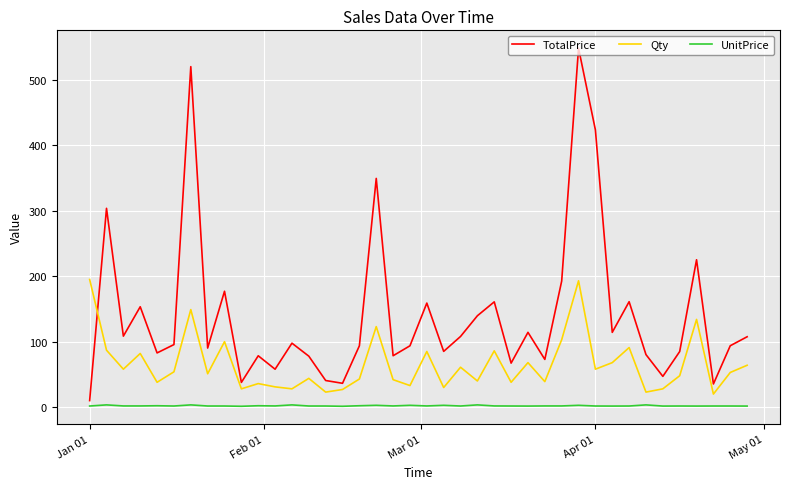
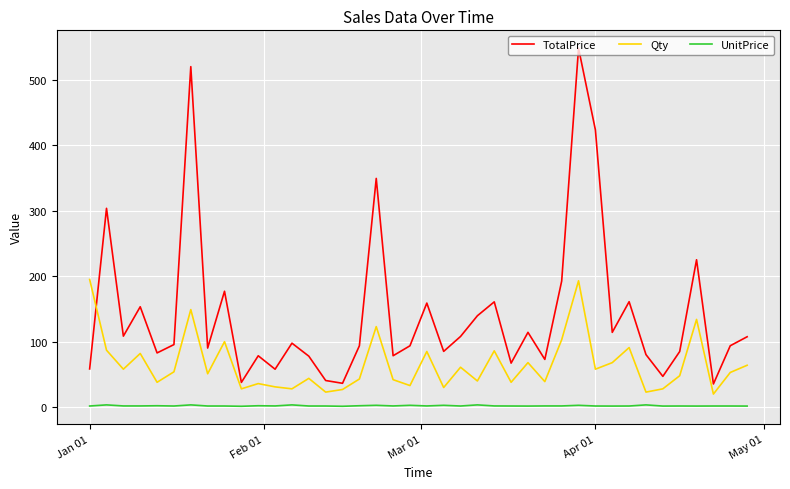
  {
    "TotalPrice": {
-     "Jan 01": 10,
+     "Jan 01": 60,
      "Apr 01": 420
    },
    "Qty": {
      "Jan 01": 200,
      "Apr 01": 60
    },
    "UnitPrice": {
      "Jan 01": 0,
      "Apr 01": 0
    }
  }
